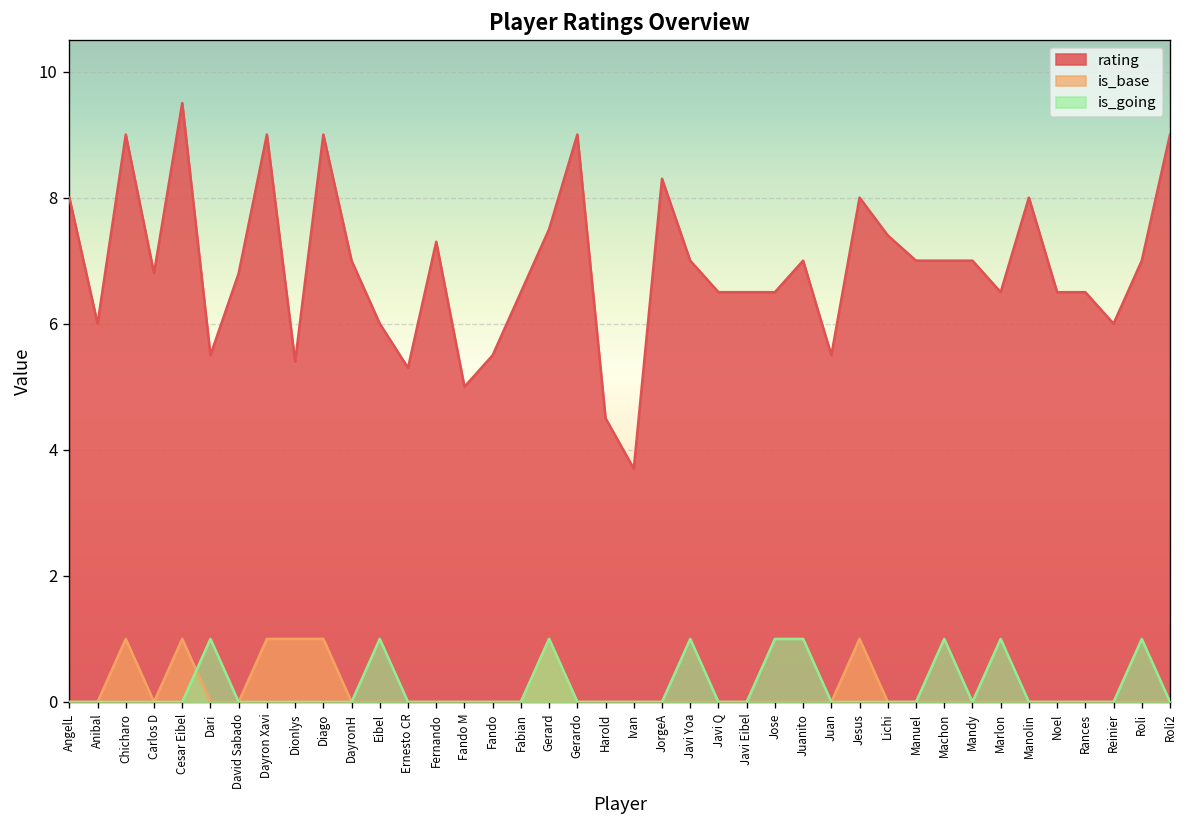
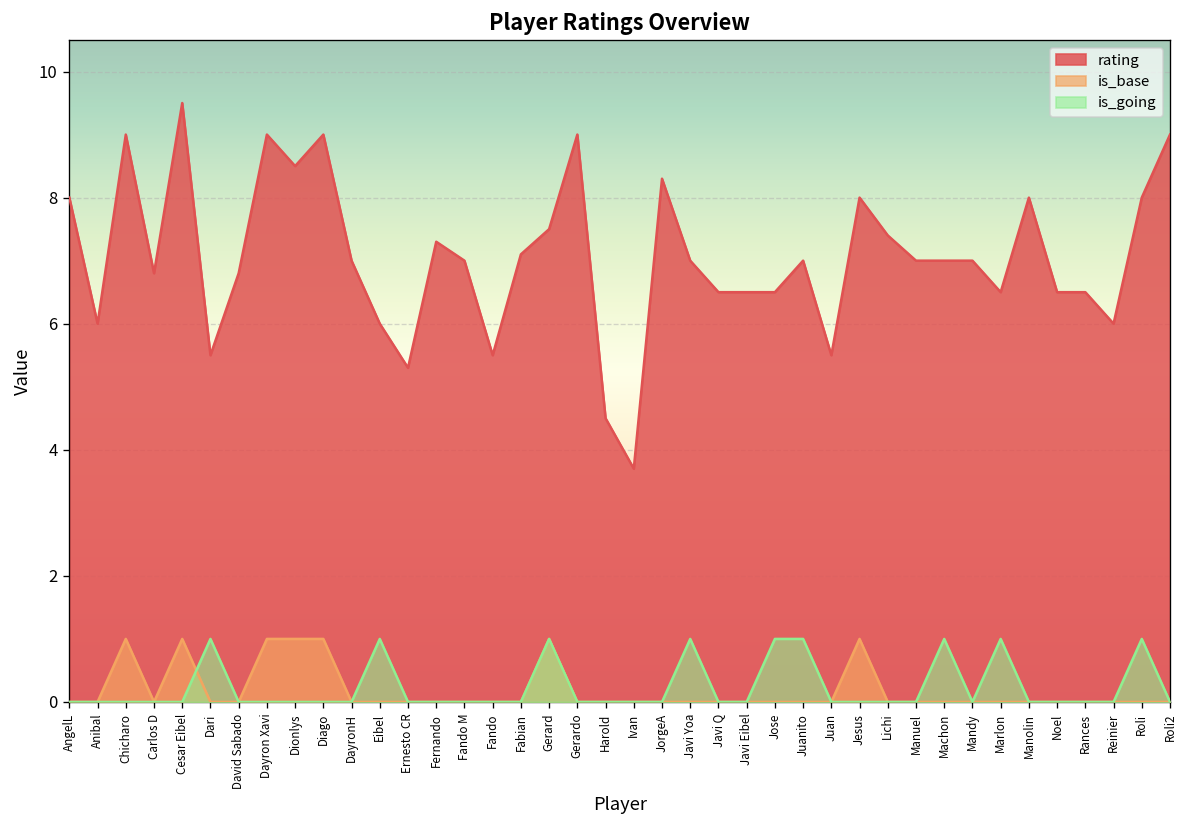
  {
    "rating": {
      "AngelL": 8.0,
      "Anibal": 6.0,
      "Chicharo": 9.0,
      "Carlos D": 6.8,
      "Cesar Eibel": 9.5,
      "Dari": 5.5,
      "David Sabado": 6.8,
      "Dayron Xavi": 9.0,
-     "Dionlys": 5.4,
+     "Dionlys": 8.5,
      "Diago": 9.0,
      "DayronH": 7.0,
      "Eibel": 6.0,
      "Ernesto CR": 5.3,
      "Fernando": 7.3,
-     "Fando M": 5,
+     "Fando M": 7,
      "Fando": 5.5,
-     "Fabian": 6.5,
+     "Fabian": 7.1,
      "Gerard": 7.5,
      "Gerardo": 9.0,
      "Harold": 4.5,
      "Ivan": 3.7,
      "JorgeA": 8.3,
      "Javi Yoa": 7.0,
      "Javi Q": 6.5,
      "Javi Eibel": 6.5,
      "Jose": 6.5,
      "Juanito": 7.0,
      "Juan": 5.5,
      "Jesus": 8.0,
      "Lichi": 7.4,
      "Manuel": 7.0,
      "Machon": 7.0,
      "Mandy": 7.0,
      "Marlon": 6.5,
      "Manolin": 8.0,
      "Noel": 6.5,
      "Rances": 6.5,
      "Reinier": 6.0,
-     "Roli": 7,
+     "Roli": 8,
      "Roli2": 9.0
    },
    "is_base": {
      "Chicharo": 1.0,
      "Cesar Eibel": 1.0,
      "Dari": 0.0,
      "Dayron Xavi": 1.0,
      "Dionlys": 1.0,
      "Diago": 1.0,
      "Eibel": 0.0,
      "Javi Yoa": 0.0,
      "Jose": 0.0,
      "Juanito": 0.0,
      "Jesus": 1.0,
      "Machon": 0.0,
      "Marlon": 0.0,
      "Roli": 0.0
    },
    "is_going": {
      "Chicharo": 0.0,
      "Cesar Eibel": 0.0,
      "Dari": 1.0,
      "Dayron Xavi": 0.0,
      "Dionlys": 0.0,
      "Diago": 0.0,
      "Eibel": 1.0,
      "Javi Yoa": 1.0,
      "Jose": 1.0,
      "Juanito": 1.0,
      "Jesus": 0.0,
      "Machon": 1.0,
      "Marlon": 1.0,
      "Roli": 1.0
    }
  }
